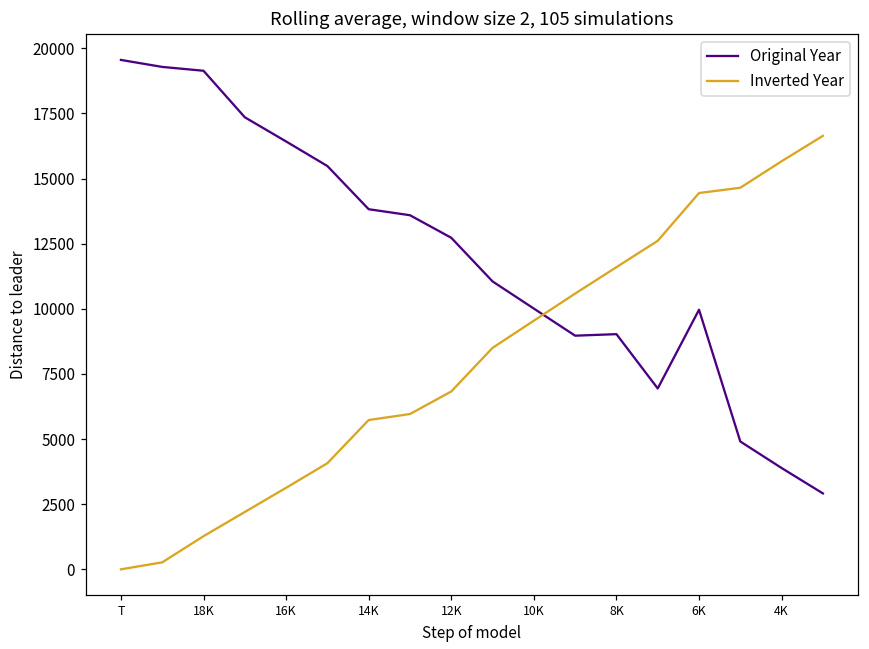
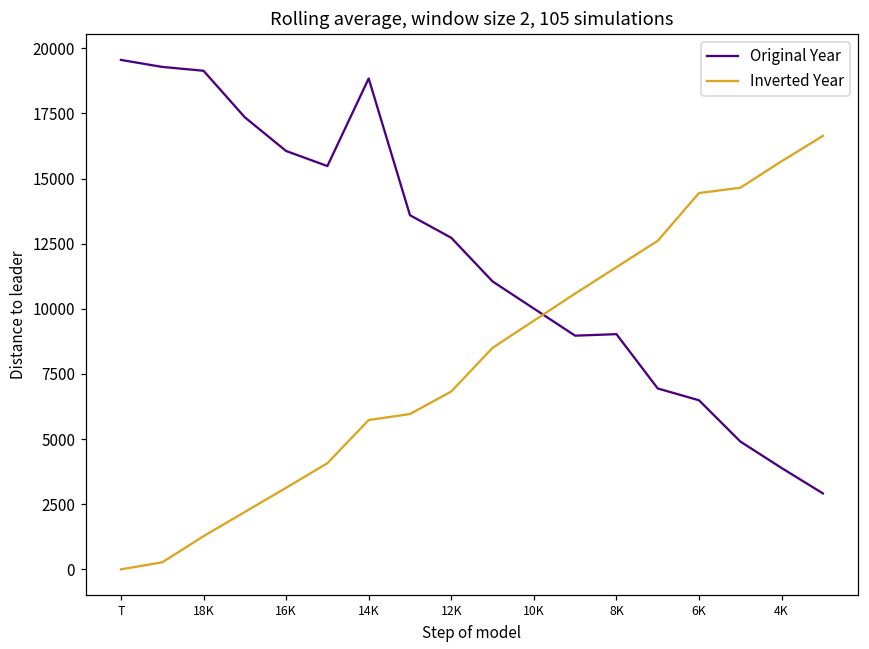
  {
    "Original Year": {
      "T": 19600,
      "18K": 19100,
-     "16K": 16400,
-     "14K": 13800,
+     "16K": 16100,
+     "14K": 18800,
      "12K": 12700,
      "10K": 10000,
      "8K": 9000,
-     "6K": 10000,
+     "6K": 6500,
      "4K": 3900
    },
    "Inverted Year": {
      "T": 0,
      "18K": 1300,
      "16K": 3100,
      "14K": 5700,
      "12K": 6800,
      "10K": 9500,
      "8K": 11600,
      "6K": 14400,
      "4K": 15700
    }
  }
